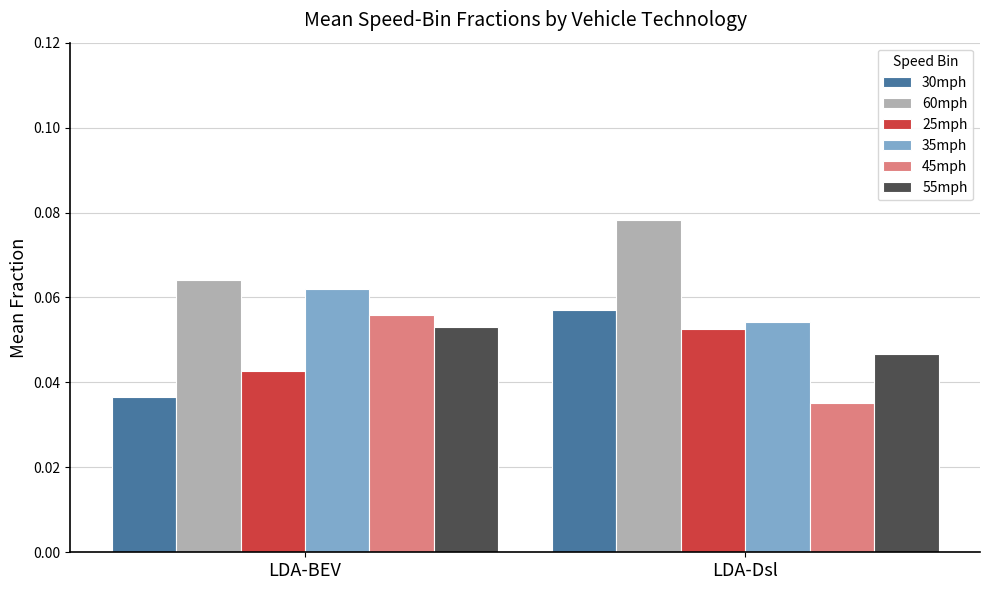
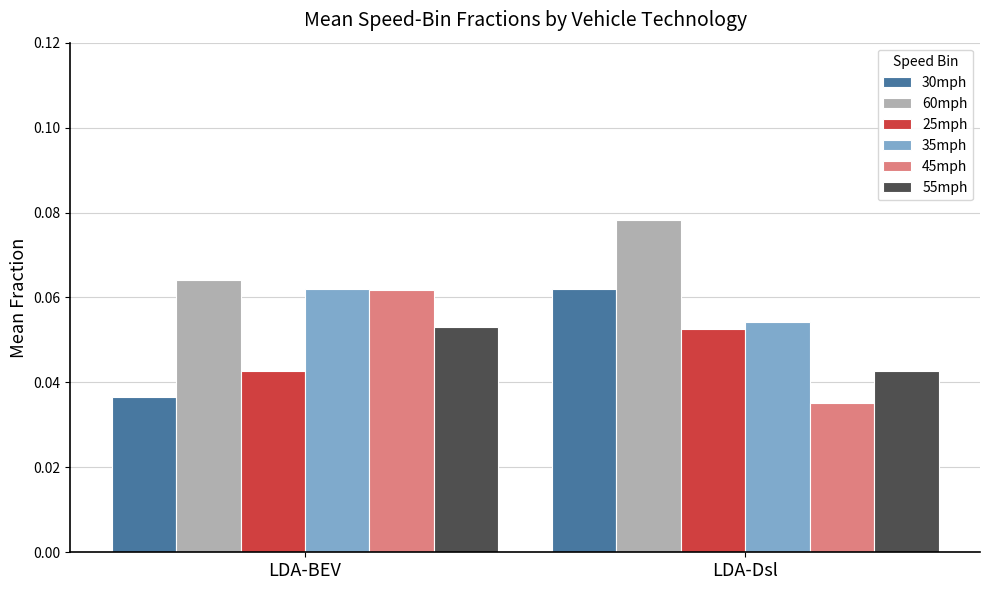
  {
    "30mph": {
      "LDA-BEV": 0.036,
-     "LDA-Dsl": 0.057
+     "LDA-Dsl": 0.062
    },
    "25mph": {
      "LDA-BEV": 0.043,
      "LDA-Dsl": 0.053
    },
    "45mph": {
-     "LDA-BEV": 0.056,
+     "LDA-BEV": 0.062,
      "LDA-Dsl": 0.035
    },
    "55mph": {
      "LDA-BEV": 0.053,
-     "LDA-Dsl": 0.047
+     "LDA-Dsl": 0.043
    }
  }
